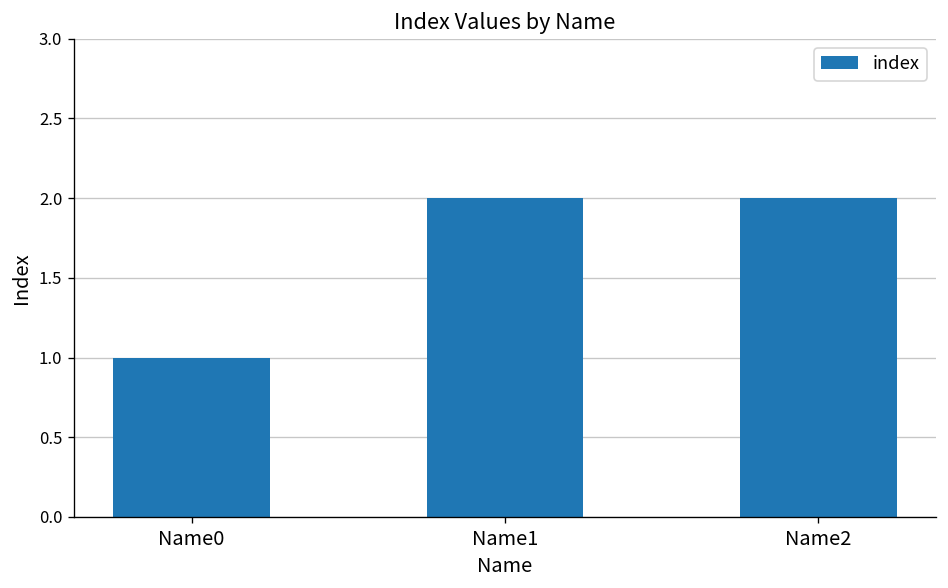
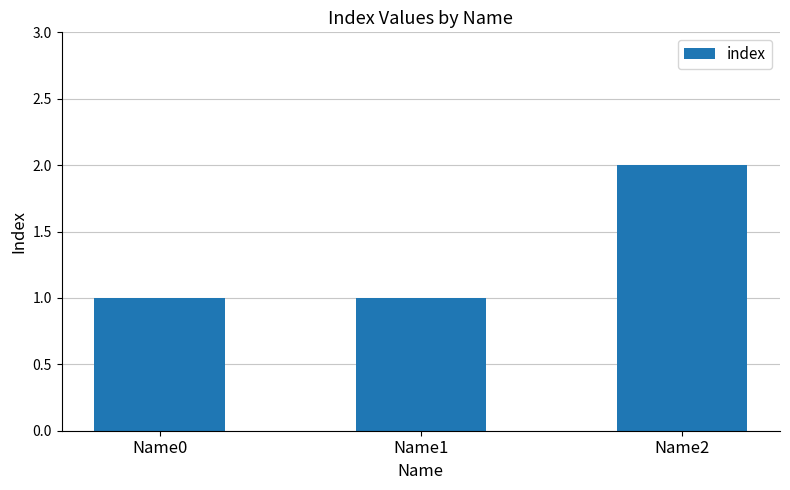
  {
    "Name0": 1,
-   "Name1": 2,
+   "Name1": 1,
    "Name2": 2
  }
